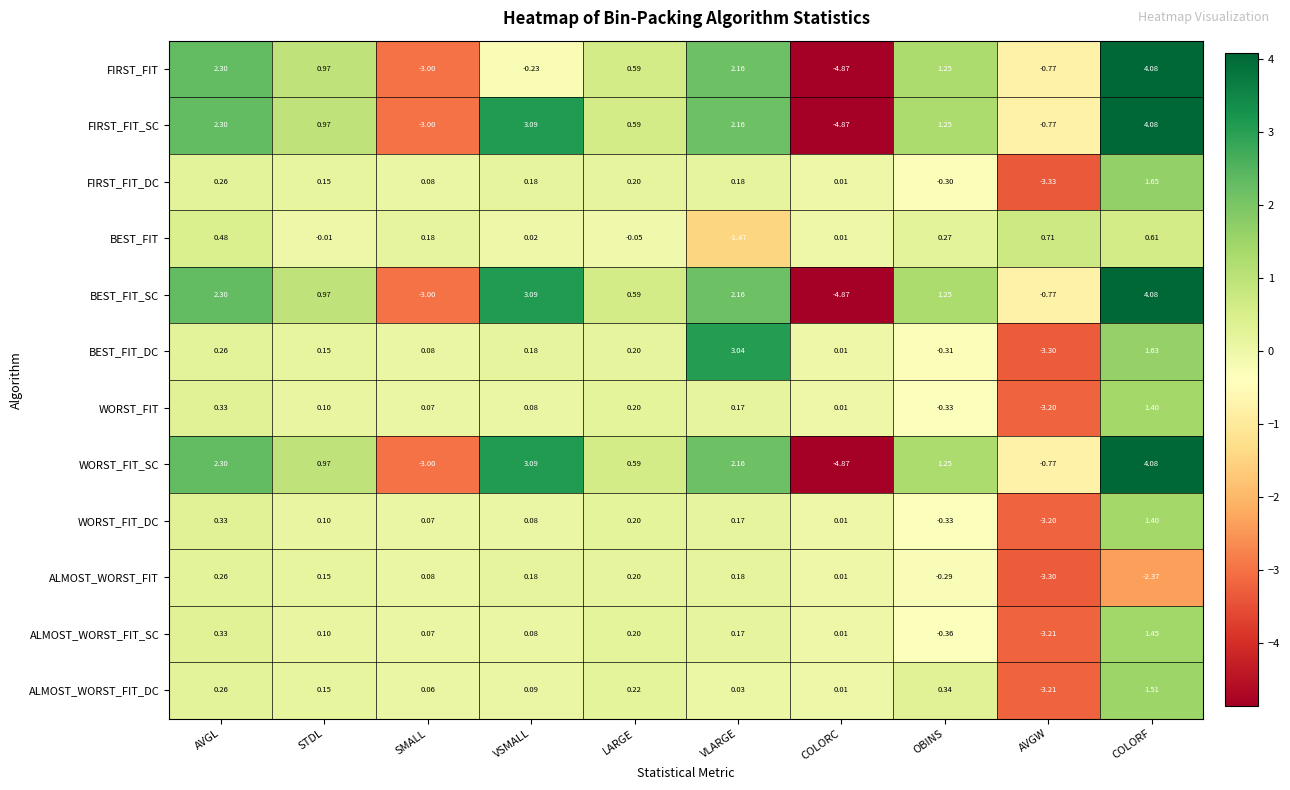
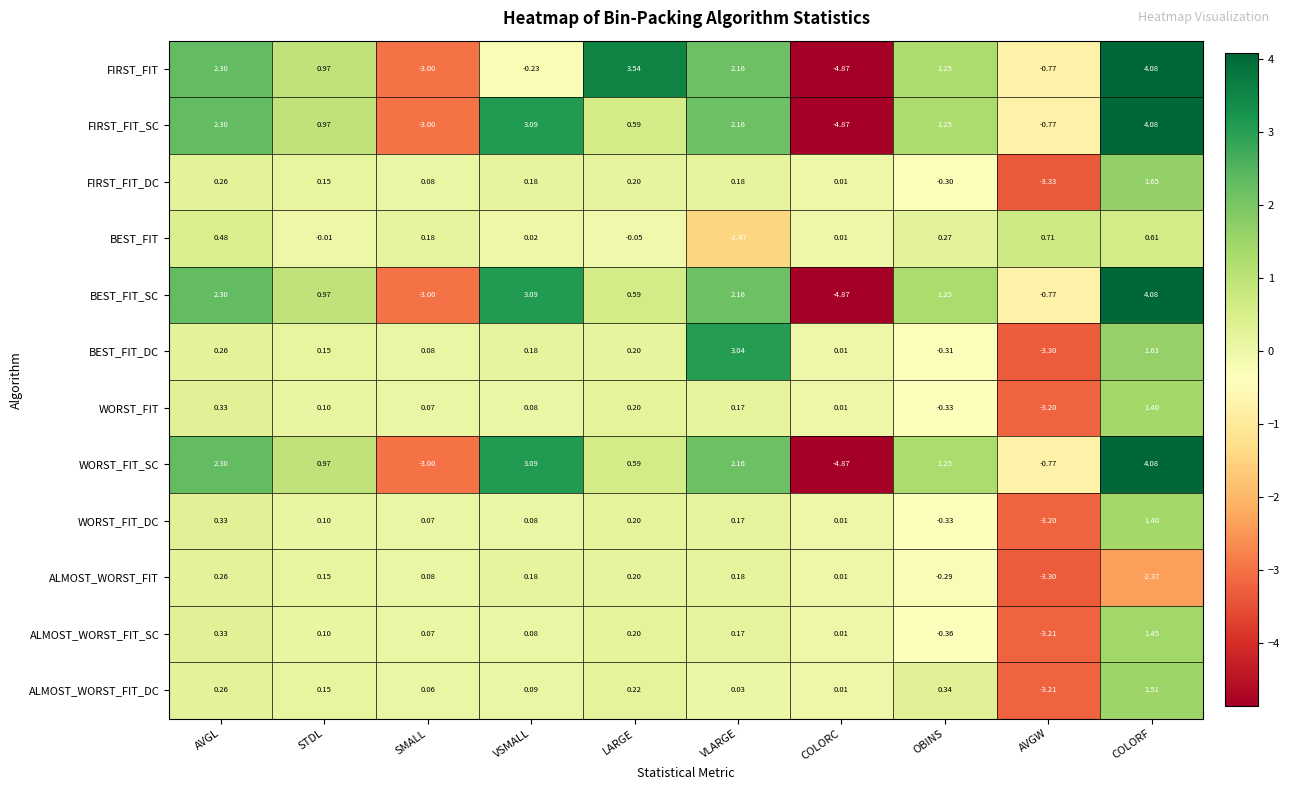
  {
    "FIRST_FIT": {
      "AVGL": 2.30,
      "STDL": 0.97,
      "SMALL": -3.00,
      "VSMALL": -0.23,
-     "LARGE": 0.59,
+     "LARGE": 3.54,
      "VLARGE": 2.16,
      "COLORC": -4.87,
      "OBINS": 1.25,
      "AVGW": -0.77,
      "COLORF": 4.08
    },
    "FIRST_FIT_SC": {
      "AVGL": 2.30,
      "STDL": 0.97,
      "SMALL": -3.00,
      "VSMALL": 3.09,
      "LARGE": 0.59,
      "VLARGE": 2.16,
      "COLORC": -4.87,
      "OBINS": 1.25,
      "AVGW": -0.77,
      "COLORF": 4.08
    },
    "FIRST_FIT_DC": {
      "AVGL": 0.26,
      "STDL": 0.15,
      "SMALL": 0.08,
      "VSMALL": 0.18,
      "LARGE": 0.20,
      "VLARGE": 0.18,
      "COLORC": 0.01,
      "OBINS": -0.30,
      "AVGW": -3.33,
      "COLORF": 1.65
    },
    "BEST_FIT": {
      "AVGL": 0.48,
      "STDL": -0.01,
      "SMALL": 0.18,
      "VSMALL": 0.02,
      "LARGE": -0.05,
      "VLARGE": -1.47,
      "COLORC": 0.01,
      "OBINS": 0.27,
      "AVGW": 0.71,
      "COLORF": 0.61
    },
    "BEST_FIT_SC": {
      "AVGL": 2.30,
      "STDL": 0.97,
      "SMALL": -3.00,
      "VSMALL": 3.09,
      "LARGE": 0.59,
      "VLARGE": 2.16,
      "COLORC": -4.87,
      "OBINS": 1.25,
      "AVGW": -0.77,
      "COLORF": 4.08
    },
    "BEST_FIT_DC": {
      "AVGL": 0.26,
      "STDL": 0.15,
      "SMALL": 0.08,
      "VSMALL": 0.18,
      "LARGE": 0.20,
      "VLARGE": 3.04,
      "COLORC": 0.01,
      "OBINS": -0.31,
      "AVGW": -3.30,
      "COLORF": 1.63
    },
    "WORST_FIT": {
      "AVGL": 0.33,
      "STDL": 0.10,
      "SMALL": 0.07,
      "VSMALL": 0.08,
      "LARGE": 0.20,
      "VLARGE": 0.17,
      "COLORC": 0.01,
      "OBINS": -0.33,
      "AVGW": -3.20,
      "COLORF": 1.40
    },
    "WORST_FIT_SC": {
      "AVGL": 2.30,
      "STDL": 0.97,
      "SMALL": -3.00,
      "VSMALL": 3.09,
      "LARGE": 0.59,
      "VLARGE": 2.16,
      "COLORC": -4.87,
      "OBINS": 1.25,
      "AVGW": -0.77,
      "COLORF": 4.08
    },
    "WORST_FIT_DC": {
      "AVGL": 0.33,
      "STDL": 0.10,
      "SMALL": 0.07,
      "VSMALL": 0.08,
      "LARGE": 0.20,
      "VLARGE": 0.17,
      "COLORC": 0.01,
      "OBINS": -0.33,
      "AVGW": -3.20,
      "COLORF": 1.40
    },
    "ALMOST_WORST_FIT": {
      "AVGL": 0.26,
      "STDL": 0.15,
      "SMALL": 0.08,
      "VSMALL": 0.18,
      "LARGE": 0.20,
      "VLARGE": 0.18,
      "COLORC": 0.01,
      "OBINS": -0.29,
      "AVGW": -3.30,
      "COLORF": -2.37
    },
    "ALMOST_WORST_FIT_SC": {
      "AVGL": 0.33,
      "STDL": 0.10,
      "SMALL": 0.07,
      "VSMALL": 0.08,
      "LARGE": 0.20,
      "VLARGE": 0.17,
      "COLORC": 0.01,
      "OBINS": -0.36,
      "AVGW": -3.21,
      "COLORF": 1.45
    },
    "ALMOST_WORST_FIT_DC": {
      "AVGL": 0.26,
      "STDL": 0.15,
      "SMALL": 0.06,
      "VSMALL": 0.09,
      "LARGE": 0.22,
      "VLARGE": 0.03,
      "COLORC": 0.01,
      "OBINS": 0.34,
      "AVGW": -3.21,
      "COLORF": 1.51
    }
  }
